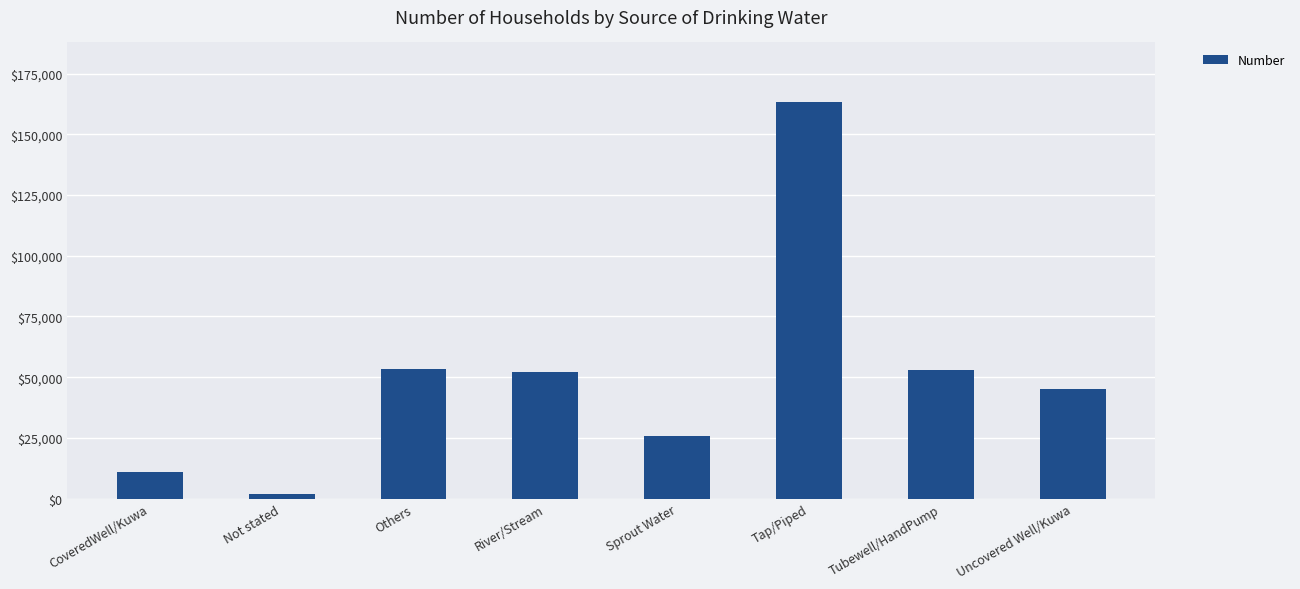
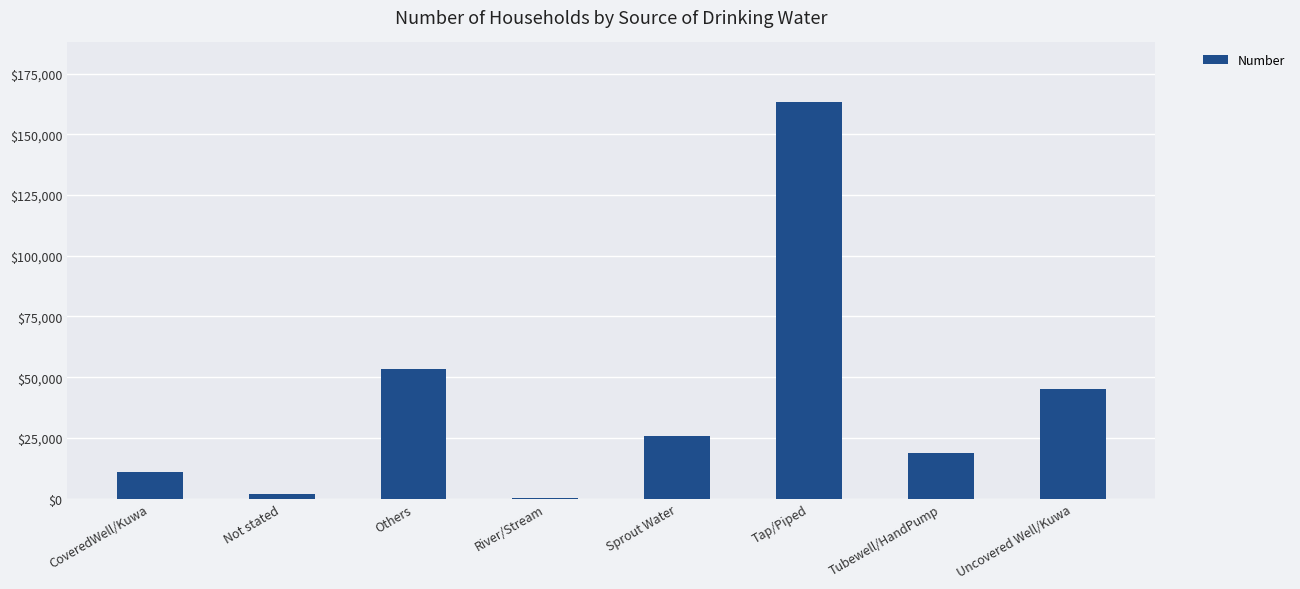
  {
    "CoveredWell/Kuwa": "$11,000",
    "Not stated": "$2,000",
    "Others": "$53,000",
-   "River/Stream": "$52,000",
+   "River/Stream": "$0",
    "Sprout Water": "$26,000",
    "Tap/Piped": "$163,000",
-   "Tubewell/HandPump": "$53,000",
+   "Tubewell/HandPump": "$19,000",
    "Uncovered Well/Kuwa": "$45,000"
  }
